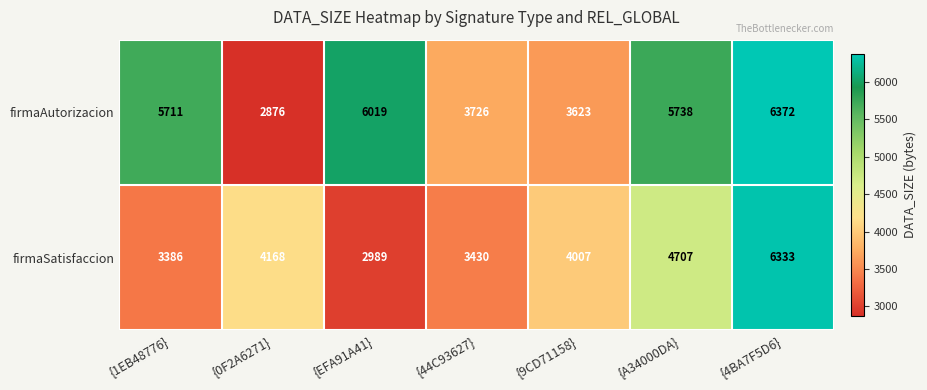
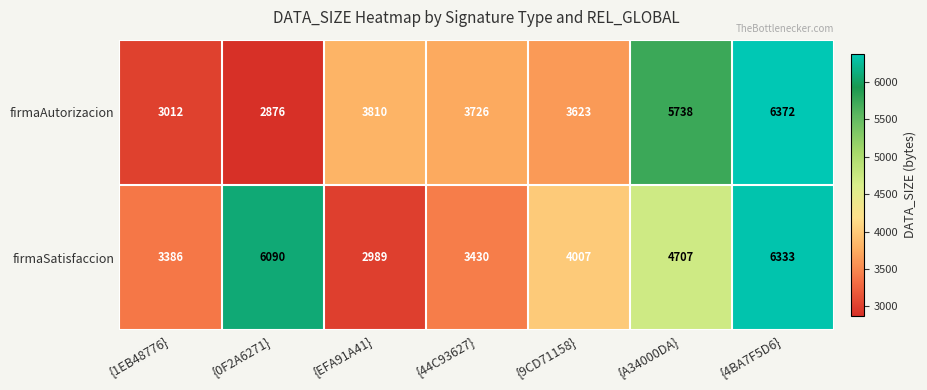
  {
    "firmaAutorizacion": {
-     "{1EB48776}": 5711,
+     "{1EB48776}": 3012,
      "{0F2A6271}": 2876,
-     "{EFA91A41}": 6019,
+     "{EFA91A41}": 3810,
      "{44C93627}": 3726,
      "{9CD71158}": 3623,
      "{A34000DA}": 5738,
      "{4BA7F5D6}": 6372
    },
    "firmaSatisfaccion": {
      "{1EB48776}": 3386,
-     "{0F2A6271}": 4168,
+     "{0F2A6271}": 6090,
      "{EFA91A41}": 2989,
      "{44C93627}": 3430,
      "{9CD71158}": 4007,
      "{A34000DA}": 4707,
      "{4BA7F5D6}": 6333
    }
  }
